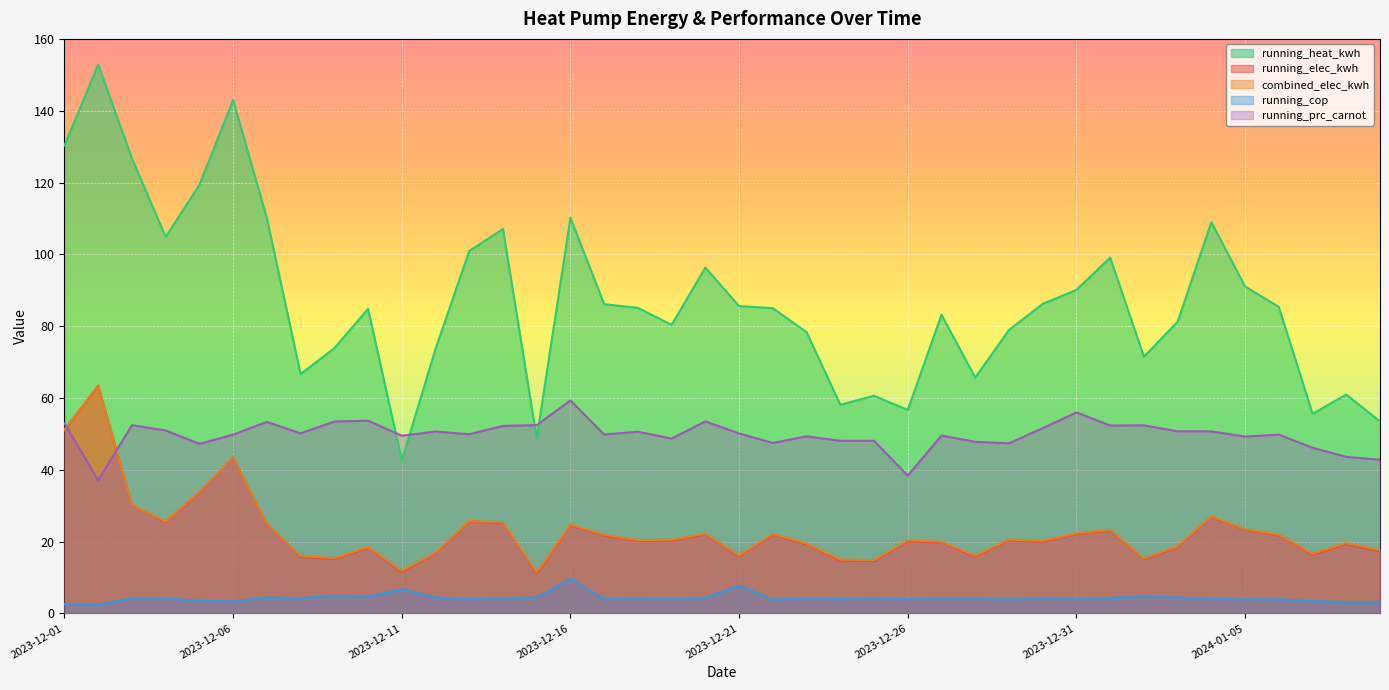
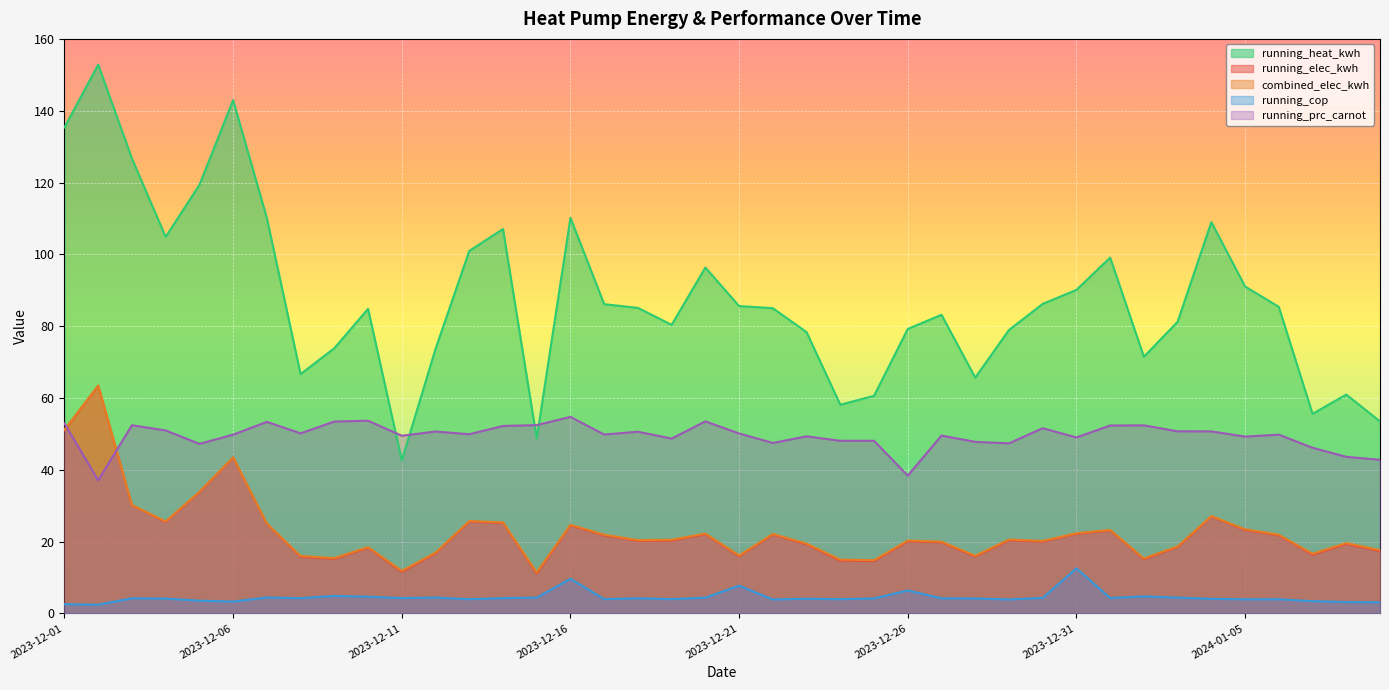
  {
    "running_heat_kwh": {
-     "2023-12-01": 130,
+     "2023-12-01": 135,
      "2023-12-06": 143,
      "2023-12-11": 43,
      "2023-12-16": 110,
      "2023-12-21": 86,
-     "2023-12-26": 57,
+     "2023-12-26": 79,
      "2023-12-31": 90,
      "2024-01-05": 91
    },
    "running_cop": {
      "2023-12-01": 3,
      "2023-12-06": 3,
-     "2023-12-11": 7,
+     "2023-12-11": 4,
      "2023-12-16": 10,
      "2023-12-21": 8,
-     "2023-12-26": 4,
-     "2023-12-31": 4,
+     "2023-12-26": 6,
+     "2023-12-31": 13,
      "2024-01-05": 4
    },
    "running_prc_carnot": {
      "2023-12-01": 53,
      "2023-12-06": 50,
      "2023-12-11": 49,
-     "2023-12-16": 59,
+     "2023-12-16": 55,
      "2023-12-21": 50,
      "2023-12-26": 38,
-     "2023-12-31": 56,
+     "2023-12-31": 49,
      "2024-01-05": 49
    }
  }
